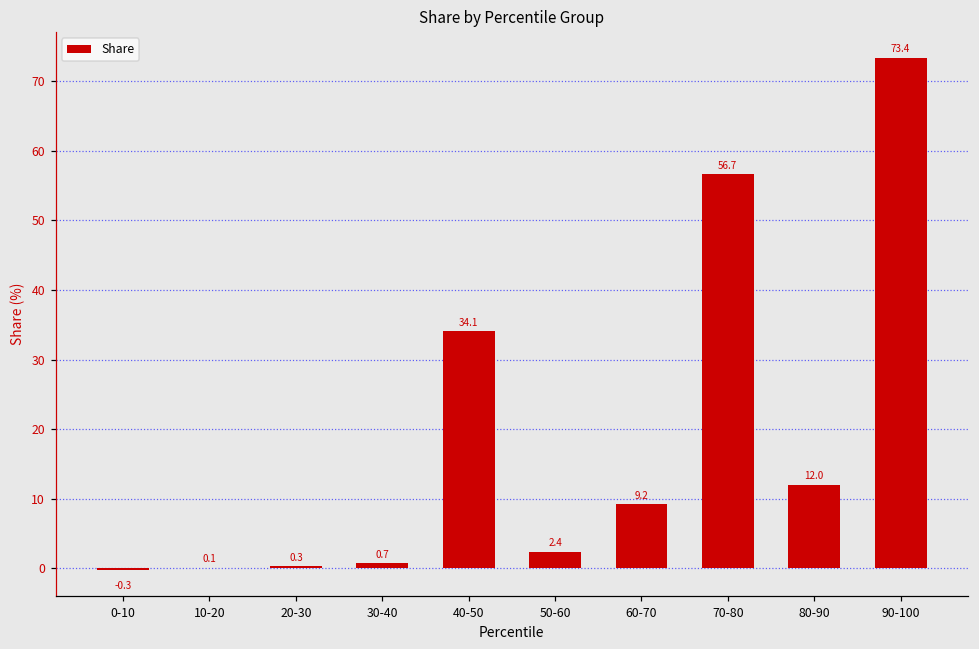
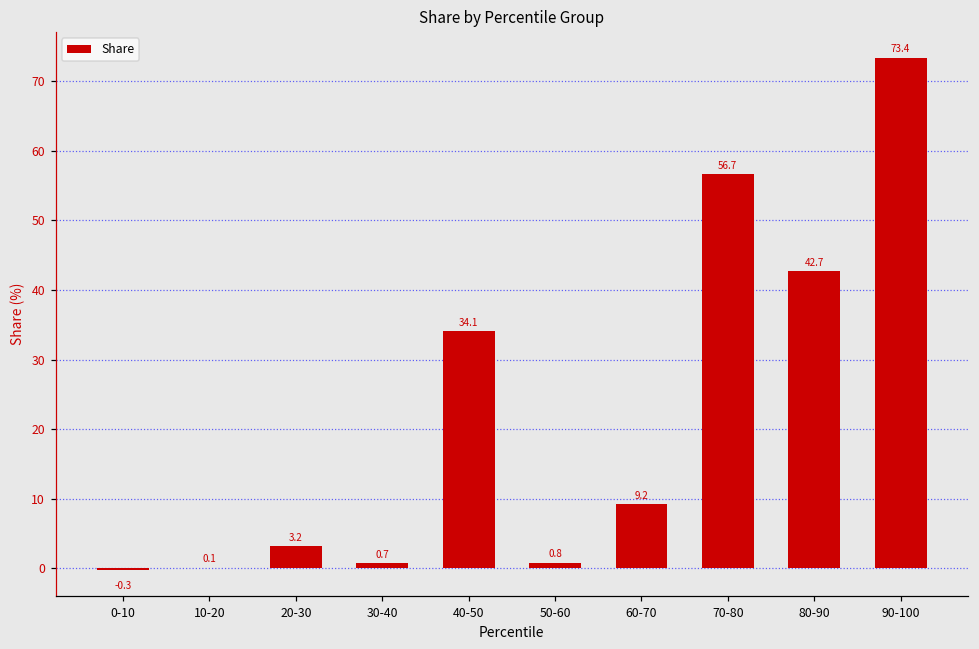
  {
    "0-10": -0.3,
    "10-20": 0.1,
-   "20-30": 0.3,
+   "20-30": 3.2,
    "30-40": 0.7,
    "40-50": 34.1,
-   "50-60": 2.4,
+   "50-60": 0.8,
    "60-70": 9.2,
    "70-80": 56.7,
-   "80-90": 12.0,
+   "80-90": 42.7,
    "90-100": 73.4
  }
